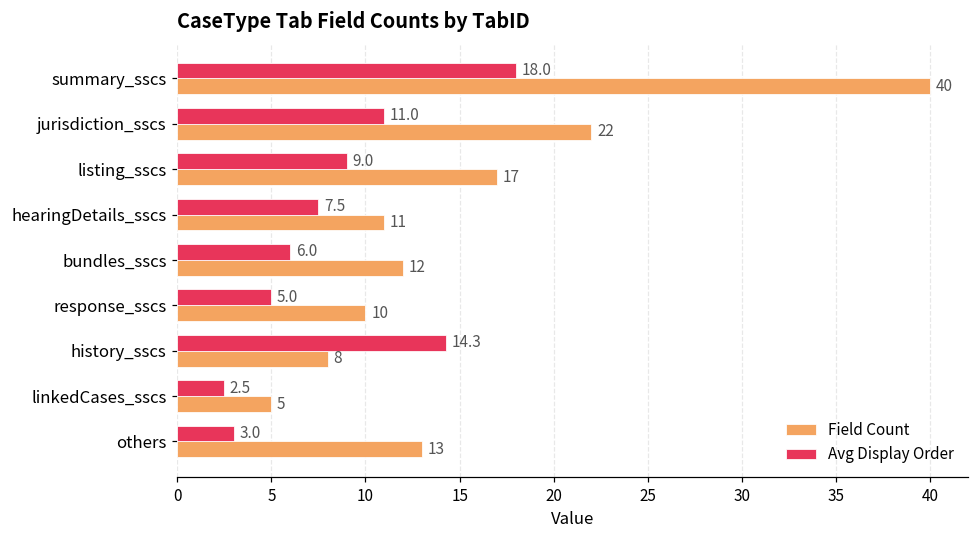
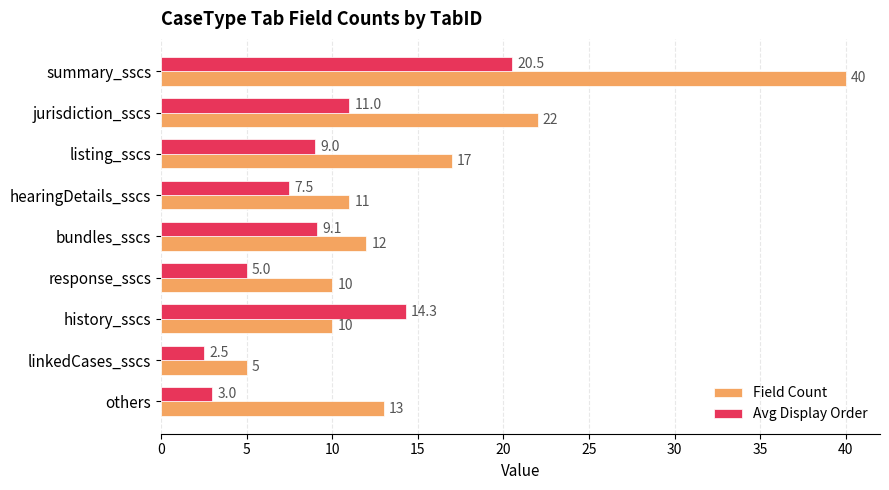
  {
    "Field Count": {
      "summary_sscs": 40,
      "jurisdiction_sscs": 22,
      "listing_sscs": 17,
      "hearingDetails_sscs": 11,
      "bundles_sscs": 12,
      "response_sscs": 10,
-     "history_sscs": 8,
+     "history_sscs": 10,
      "linkedCases_sscs": 5,
      "others": 13
    },
    "Avg Display Order": {
-     "summary_sscs": 18.0,
+     "summary_sscs": 20.5,
      "jurisdiction_sscs": 11.0,
      "listing_sscs": 9.0,
      "hearingDetails_sscs": 7.5,
-     "bundles_sscs": 6.0,
+     "bundles_sscs": 9.1,
      "response_sscs": 5.0,
      "history_sscs": 14.3,
      "linkedCases_sscs": 2.5,
      "others": 3.0
    }
  }
